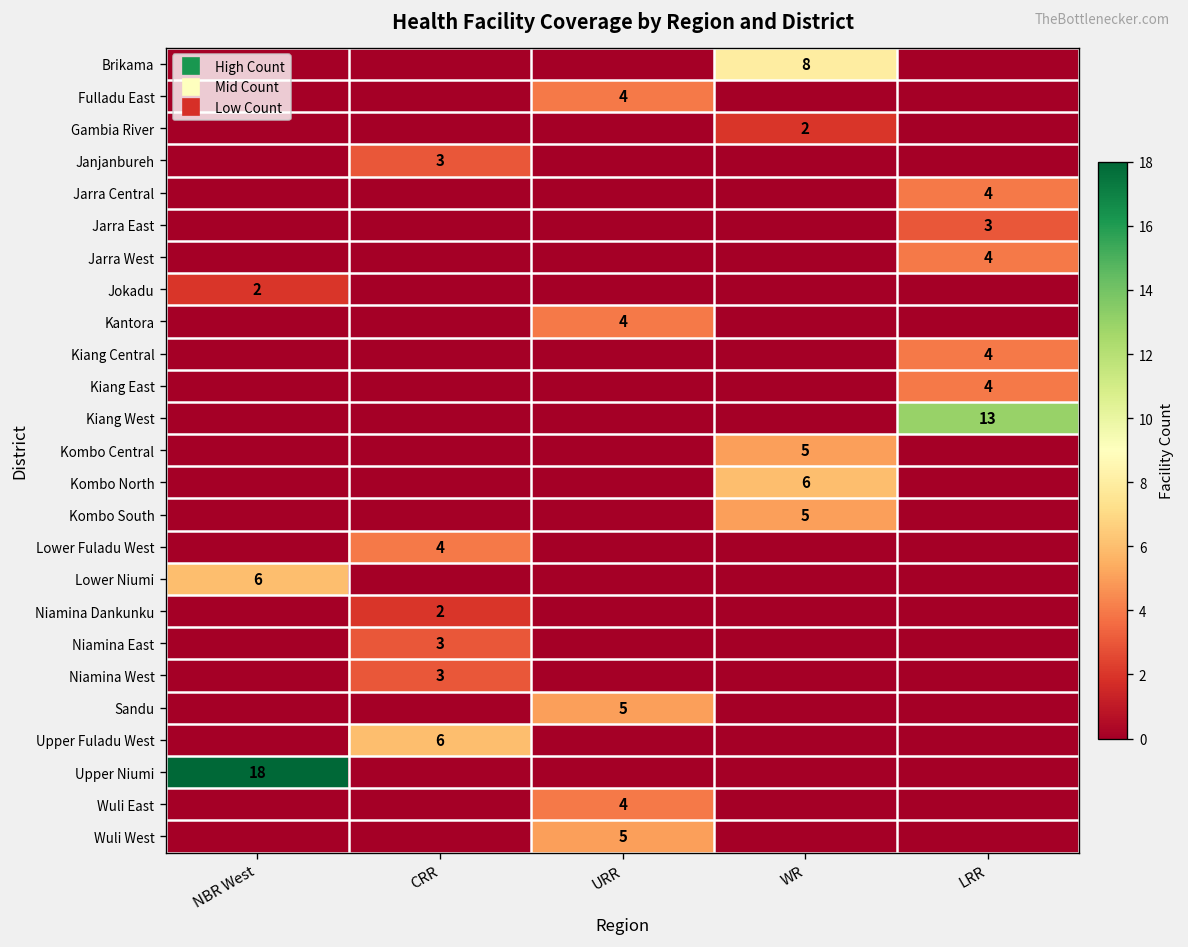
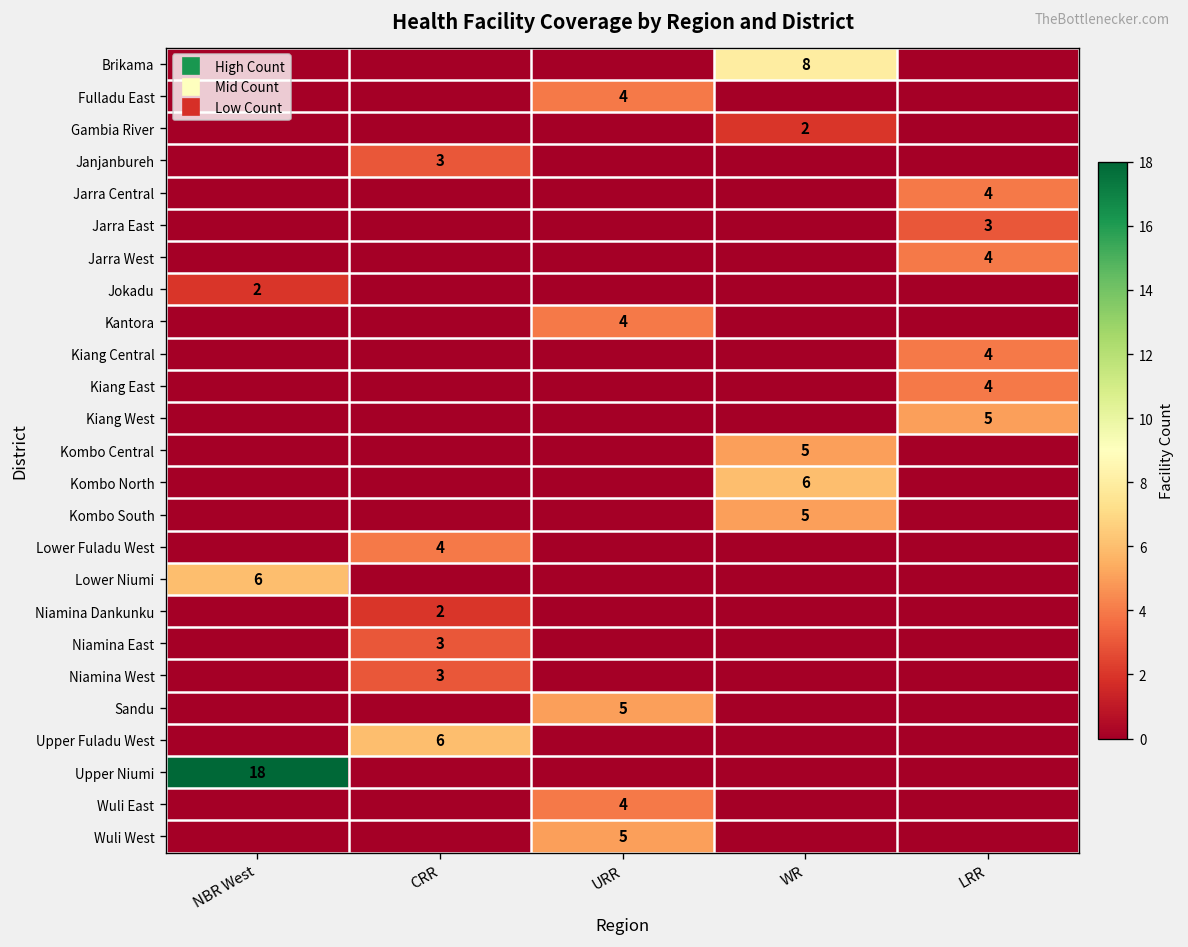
  {
    "Brikama": {
      "WR": 8
    },
    "Fulladu East": {
      "URR": 4
    },
    "Gambia River": {
      "WR": 2
    },
    "Janjanbureh": {
      "CRR": 3
    },
    "Jarra Central": {
      "LRR": 4
    },
    "Jarra East": {
      "LRR": 3
    },
    "Jarra West": {
      "LRR": 4
    },
    "Jokadu": {
      "NBR West": 2
    },
    "Kantora": {
      "URR": 4
    },
    "Kiang Central": {
      "LRR": 4
    },
    "Kiang East": {
      "LRR": 4
    },
    "Kiang West": {
-     "LRR": 13
+     "LRR": 5
    },
    "Kombo Central": {
      "WR": 5
    },
    "Kombo North": {
      "WR": 6
    },
    "Kombo South": {
      "WR": 5
    },
    "Lower Fuladu West": {
      "CRR": 4
    },
    "Lower Niumi": {
      "NBR West": 6
    },
    "Niamina Dankunku": {
      "CRR": 2
    },
    "Niamina East": {
      "CRR": 3
    },
    "Niamina West": {
      "CRR": 3
    },
    "Sandu": {
      "URR": 5
    },
    "Upper Fuladu West": {
      "CRR": 6
    },
    "Upper Niumi": {
      "NBR West": 18
    },
    "Wuli East": {
      "URR": 4
    },
    "Wuli West": {
      "URR": 5
    }
  }
